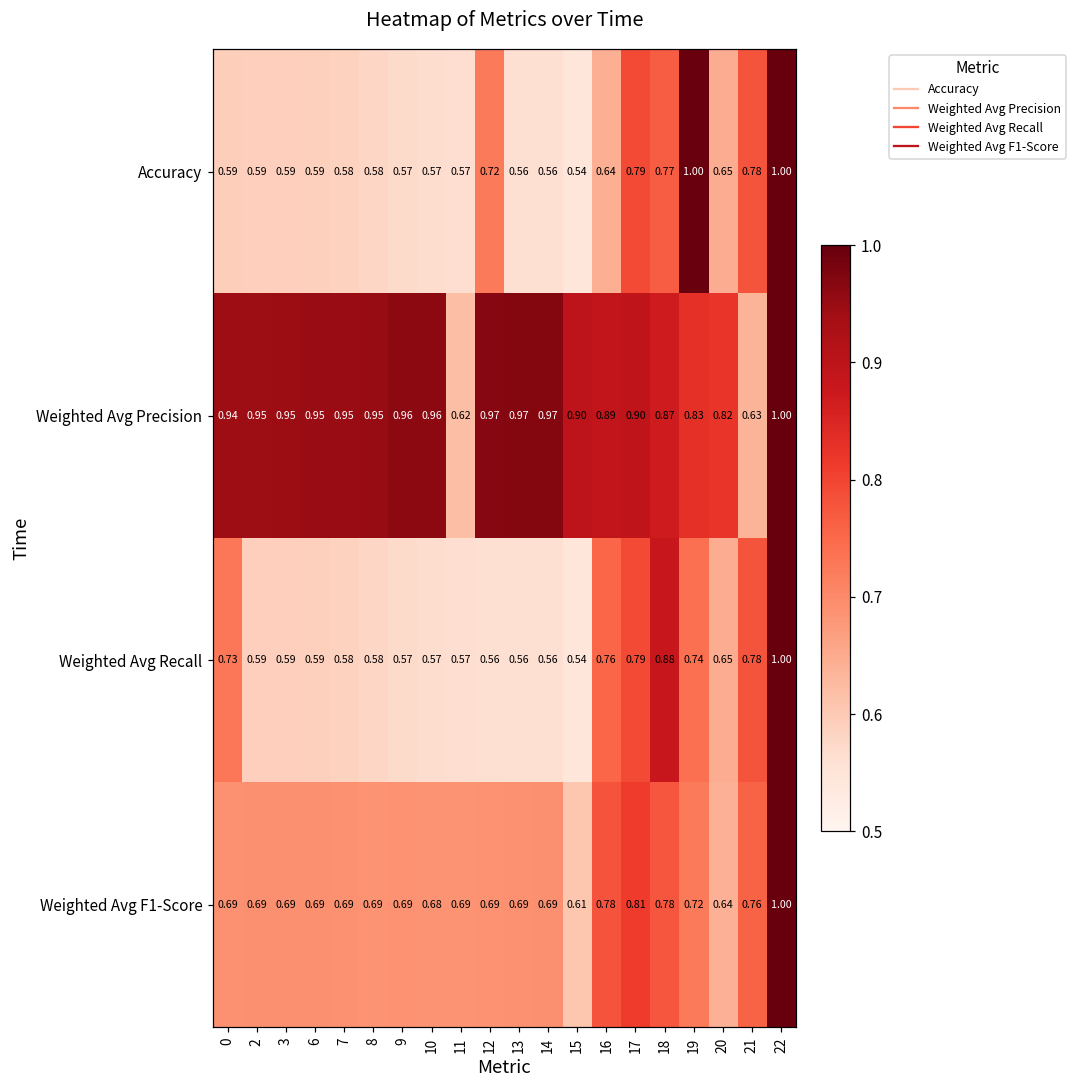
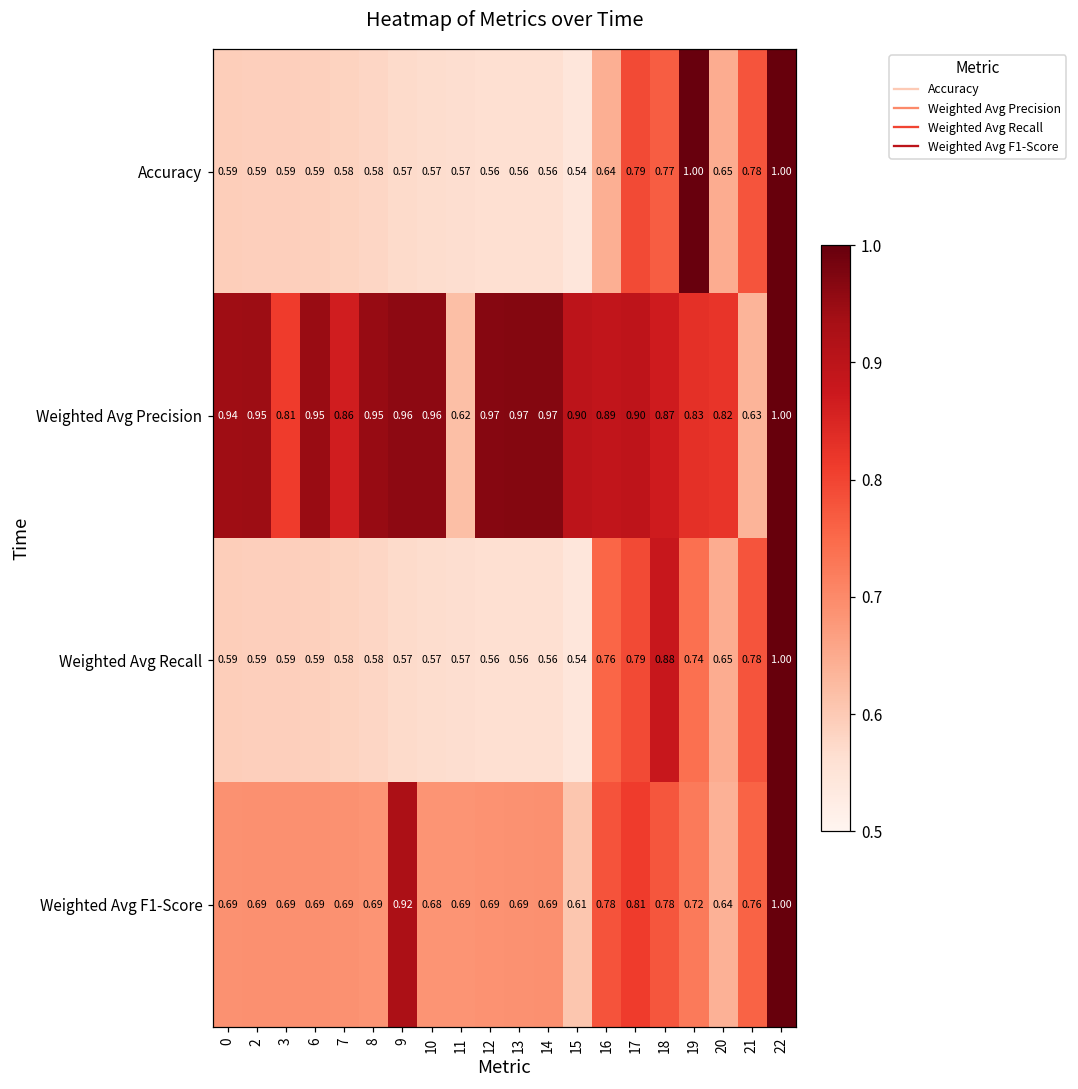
  {
    "Accuracy": {
      "0": 0.59,
      "2": 0.59,
      "3": 0.59,
      "6": 0.59,
      "7": 0.58,
      "8": 0.58,
      "9": 0.57,
      "10": 0.57,
      "11": 0.57,
-     "12": 0.72,
+     "12": 0.56,
      "13": 0.56,
      "14": 0.56,
      "15": 0.54,
      "16": 0.64,
      "17": 0.79,
      "18": 0.77,
      "19": 1.00,
      "20": 0.65,
      "21": 0.78,
      "22": 1.00
    },
    "Weighted Avg Precision": {
      "0": 0.94,
      "2": 0.95,
-     "3": 0.95,
+     "3": 0.81,
      "6": 0.95,
-     "7": 0.95,
+     "7": 0.86,
      "8": 0.95,
      "9": 0.96,
      "10": 0.96,
      "11": 0.62,
      "12": 0.97,
      "13": 0.97,
      "14": 0.97,
      "15": 0.90,
      "16": 0.89,
      "17": 0.90,
      "18": 0.87,
      "19": 0.83,
      "20": 0.82,
      "21": 0.63,
      "22": 1.00
    },
    "Weighted Avg Recall": {
-     "0": 0.73,
+     "0": 0.59,
      "2": 0.59,
      "3": 0.59,
      "6": 0.59,
      "7": 0.58,
      "8": 0.58,
      "9": 0.57,
      "10": 0.57,
      "11": 0.57,
      "12": 0.56,
      "13": 0.56,
      "14": 0.56,
      "15": 0.54,
      "16": 0.76,
      "17": 0.79,
      "18": 0.88,
      "19": 0.74,
      "20": 0.65,
      "21": 0.78,
      "22": 1.00
    },
    "Weighted Avg F1-Score": {
      "0": 0.69,
      "2": 0.69,
      "3": 0.69,
      "6": 0.69,
      "7": 0.69,
      "8": 0.69,
-     "9": 0.69,
+     "9": 0.92,
      "10": 0.68,
      "11": 0.69,
      "12": 0.69,
      "13": 0.69,
      "14": 0.69,
      "15": 0.61,
      "16": 0.78,
      "17": 0.81,
      "18": 0.78,
      "19": 0.72,
      "20": 0.64,
      "21": 0.76,
      "22": 1.00
    }
  }
